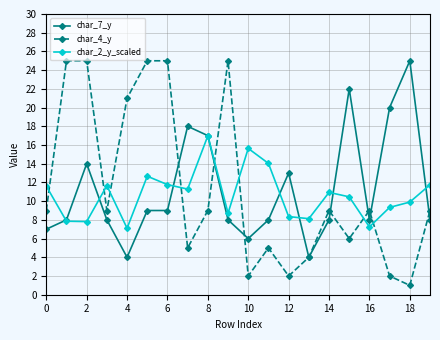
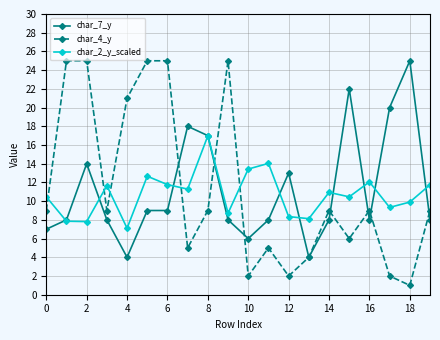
  {
    "char_2_y_scaled": {
-     "0": 12,
+     "0": 10,
      "2": 8,
      "4": 7,
      "6": 12,
-     "10": 16,
+     "10": 13,
      "12": 8,
      "14": 11,
-     "16": 7,
+     "16": 12,
      "18": 10
    }
  }
